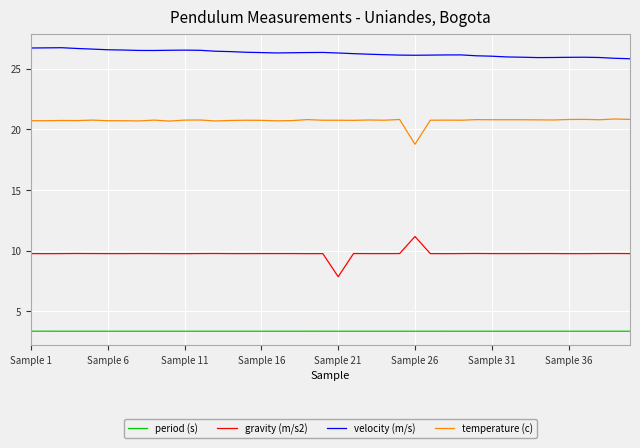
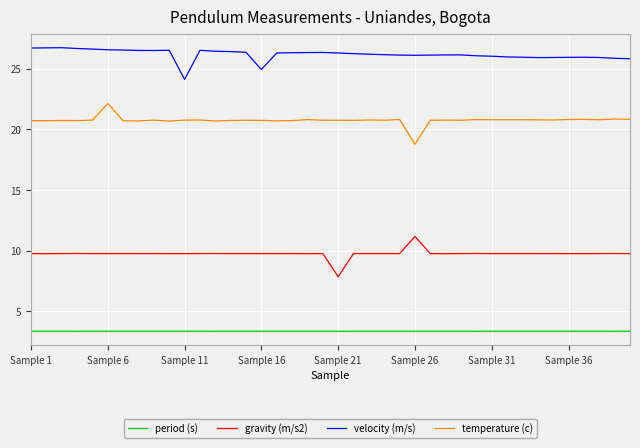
  {
    "period (s)": {
      "Sample 1": 3.4,
      "Sample 6": 3.4,
      "Sample 11": 3.4,
      "Sample 16": 3.4,
      "Sample 21": 3.4,
      "Sample 26": 3.4,
      "Sample 31": 3.4,
      "Sample 36": 3.4
    },
    "gravity (m/s2)": {
      "Sample 1": 9.8,
      "Sample 6": 9.8,
      "Sample 11": 9.8,
      "Sample 16": 9.8,
      "Sample 21": 7.9,
      "Sample 26": 11.2,
      "Sample 31": 9.8,
      "Sample 36": 9.8
    },
    "velocity (m/s)": {
      "Sample 1": 26.7,
      "Sample 6": 26.6,
-     "Sample 11": 26.5,
-     "Sample 16": 26.3,
+     "Sample 11": 24.1,
+     "Sample 16": 24.9,
      "Sample 21": 26.3,
      "Sample 26": 26.1,
      "Sample 31": 26.0,
      "Sample 36": 25.9
    },
    "temperature (c)": {
      "Sample 1": 20.7,
-     "Sample 6": 20.7,
+     "Sample 6": 22.1,
      "Sample 11": 20.8,
      "Sample 16": 20.7,
      "Sample 21": 20.8,
      "Sample 26": 18.8,
      "Sample 31": 20.8,
      "Sample 36": 20.8
    }
  }
